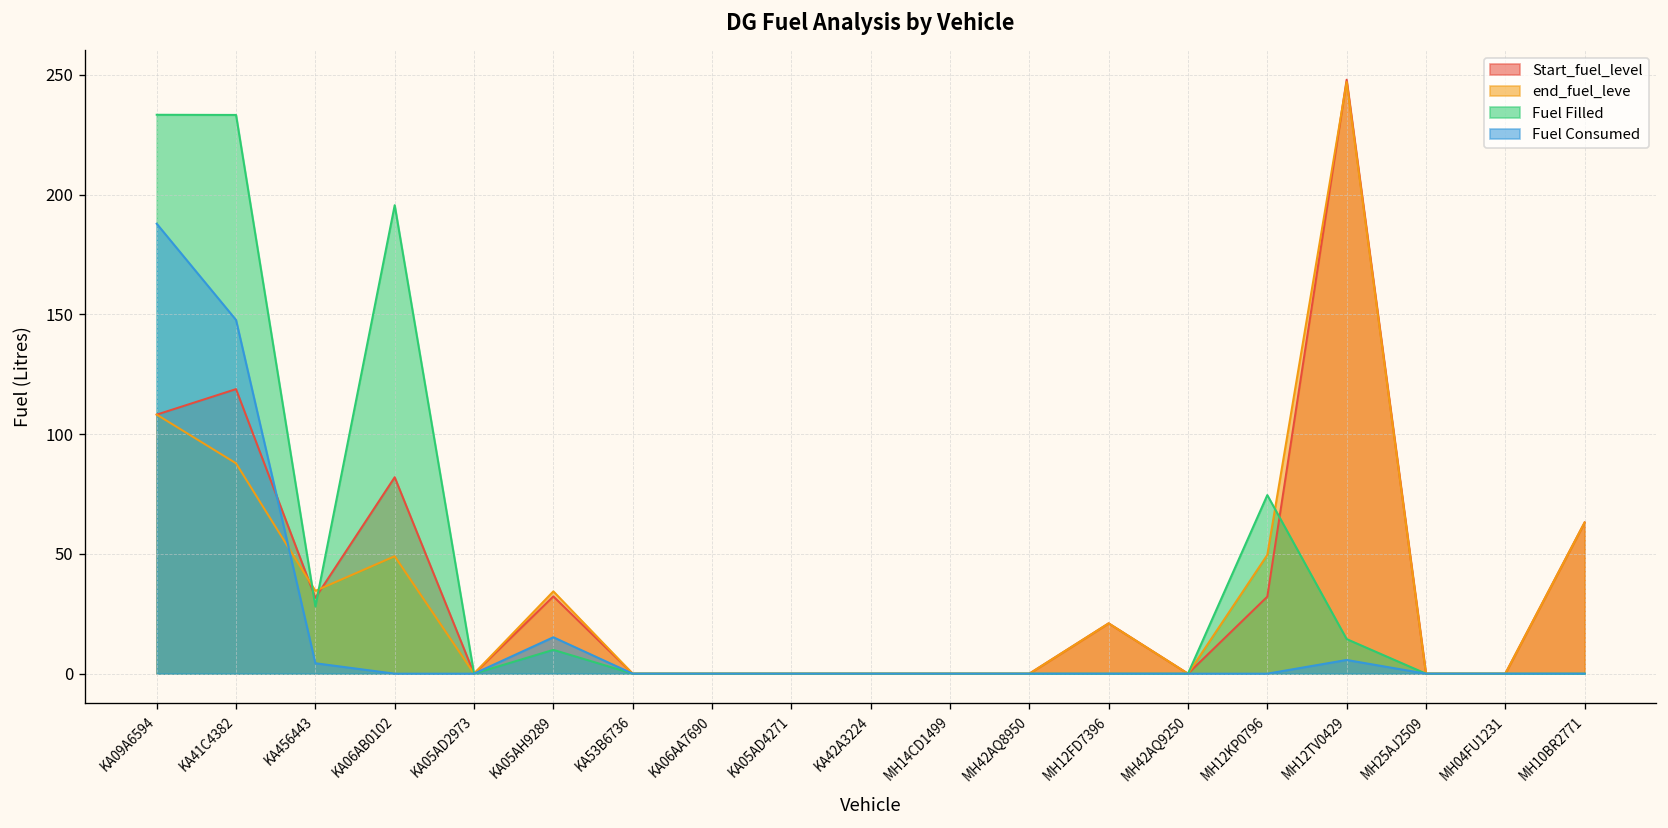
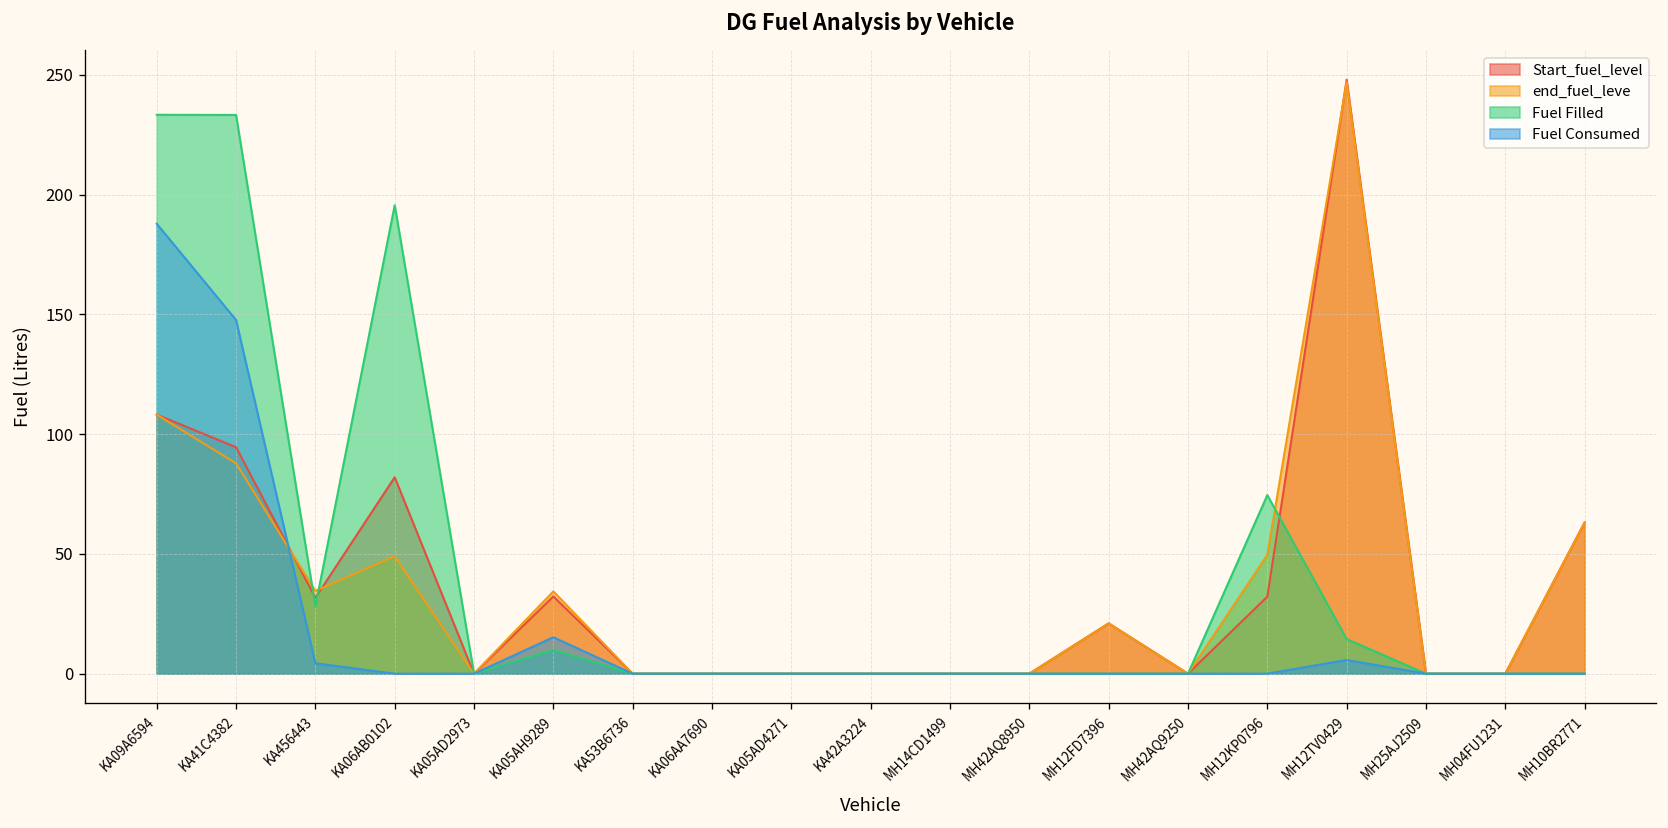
  {
    "Start_fuel_level": {
-     "KA41C4382": 119,
+     "KA41C4382": 95,
      "KA456443": 32,
      "KA06AB0102": 82,
      "KA05AH9289": 32,
      "MH12KP0796": 32
    },
    "end_fuel_leve": {
      "KA41C4382": 88,
      "KA456443": 35,
      "KA06AB0102": 49,
      "KA05AH9289": 34,
      "MH12KP0796": 50
    },
    "Fuel Filled": {
      "KA09A6594": 233,
      "KA41C4382": 233,
      "KA456443": 28,
      "KA06AB0102": 196,
      "KA05AH9289": 10,
      "MH12KP0796": 75,
      "MH12TV0429": 14
    },
    "Fuel Consumed": {
      "KA09A6594": 188,
      "KA41C4382": 148,
      "KA456443": 4,
      "KA06AB0102": 0,
      "KA05AH9289": 15,
      "MH12KP0796": 0,
      "MH12TV0429": 6
    }
  }
